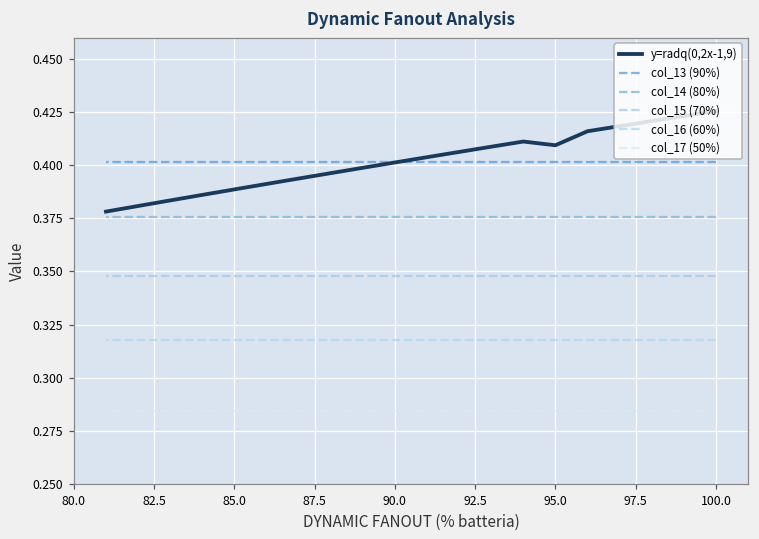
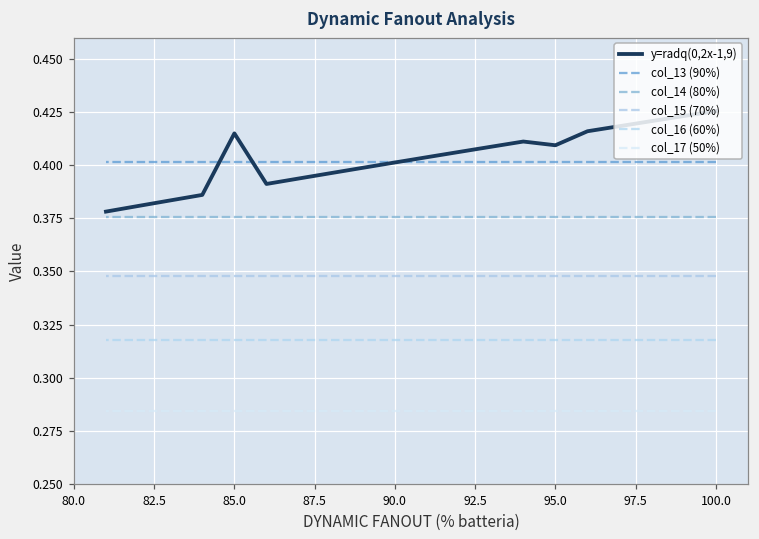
  {
    "y=radq(0,2x-1,9)": {
-     "85.0": 0.389,
+     "85.0": 0.415,
      "95.0": 0.409
    }
  }
